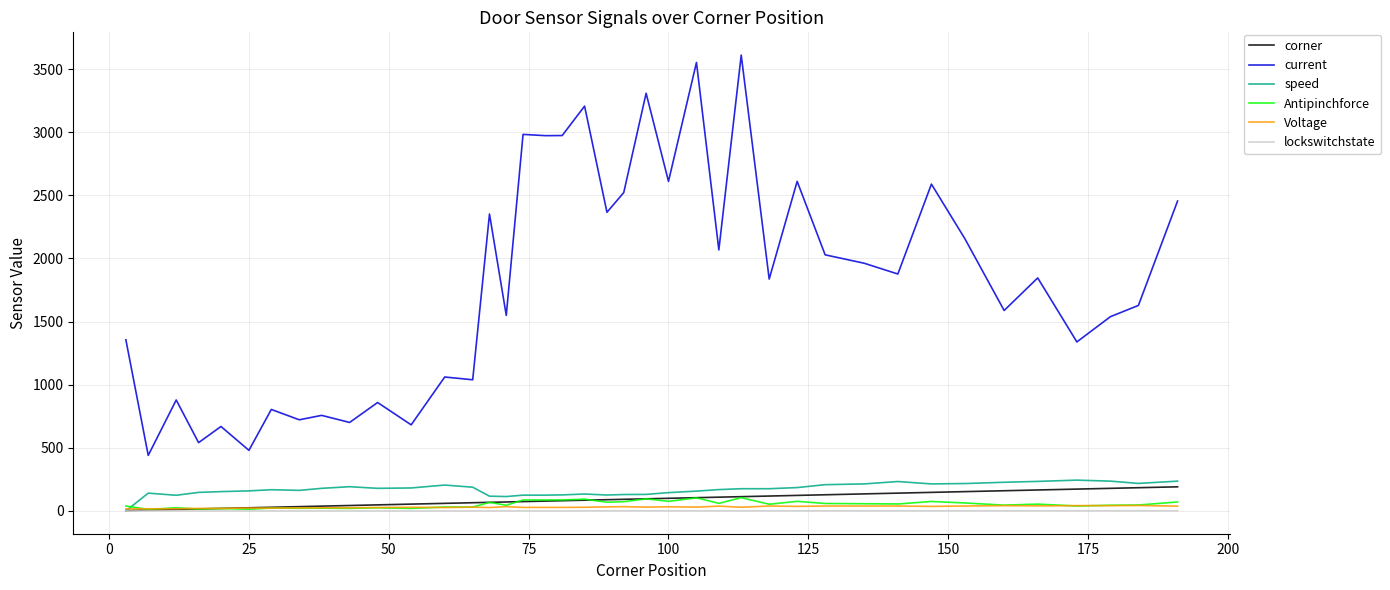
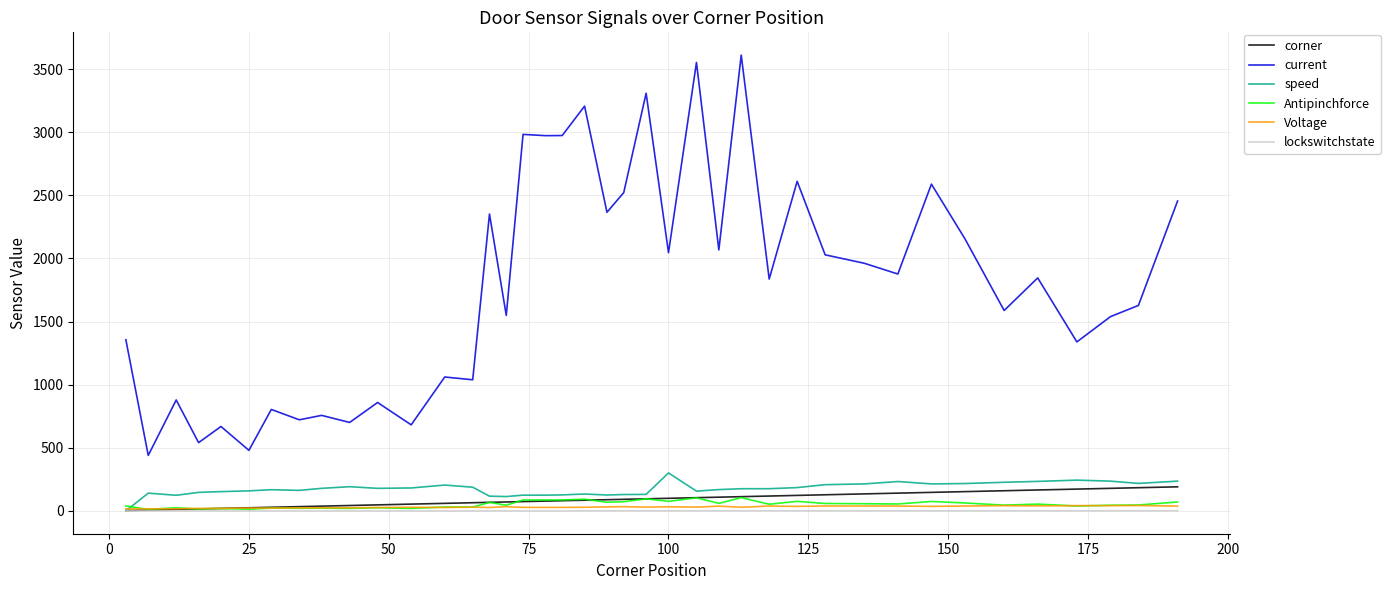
  {
    "corner": {
      "100": 100
    },
    "current": {
      "25": 480,
-     "100": 2610
+     "100": 2050
    },
    "speed": {
      "25": 160,
-     "100": 150
+     "100": 300
    },
    "Antipinchforce": {
      "100": 80
    },
    "Voltage": {
      "100": 30
    },
    "lockswitchstate": {
      "100": 0
    }
  }
